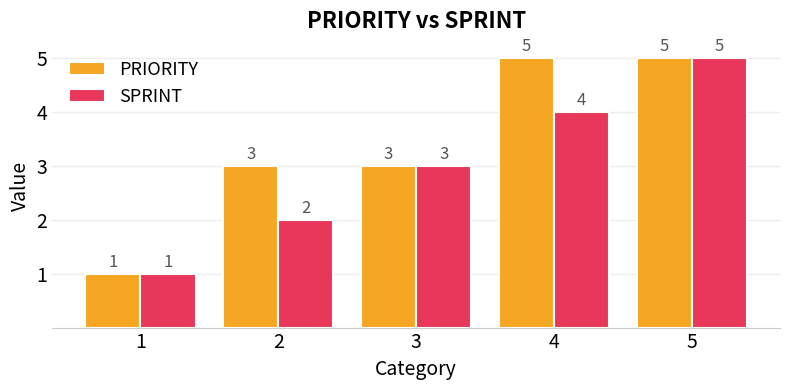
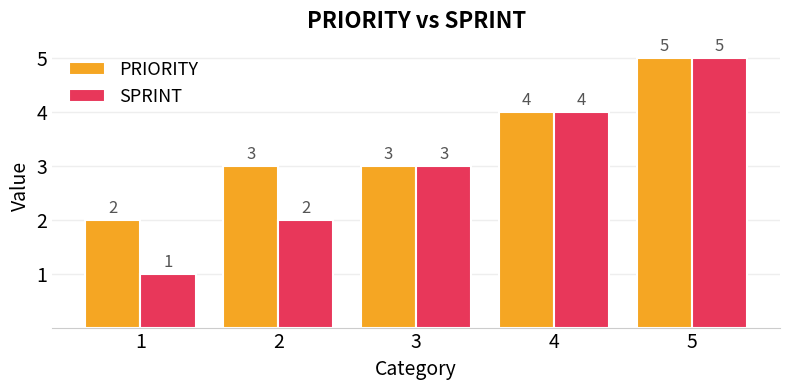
  {
    "PRIORITY": {
-     "1": 1,
+     "1": 2,
      "2": 3,
      "3": 3,
-     "4": 5,
+     "4": 4,
      "5": 5
    },
    "SPRINT": {
      "1": 1,
      "2": 2,
      "3": 3,
      "4": 4,
      "5": 5
    }
  }
